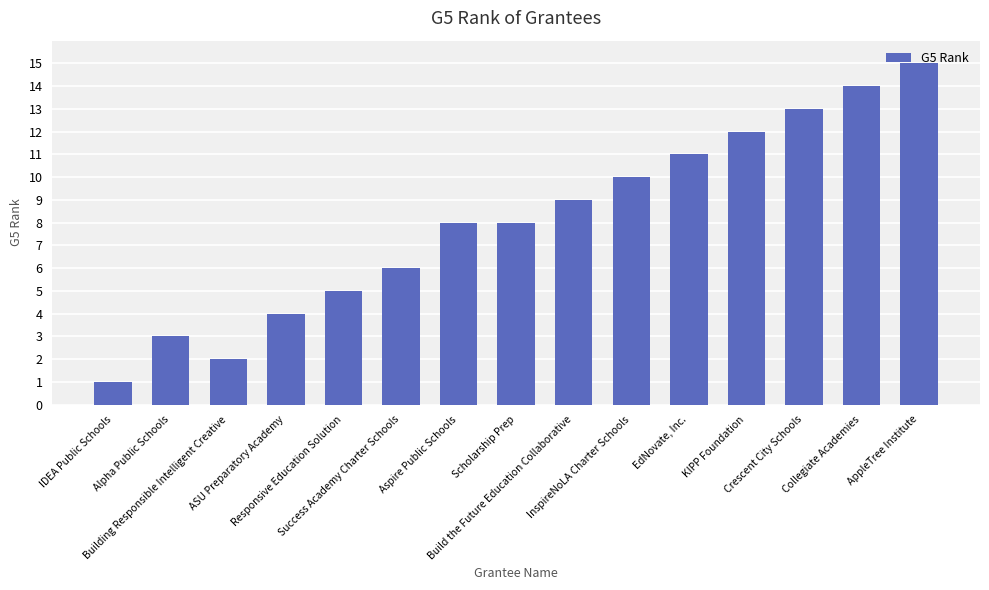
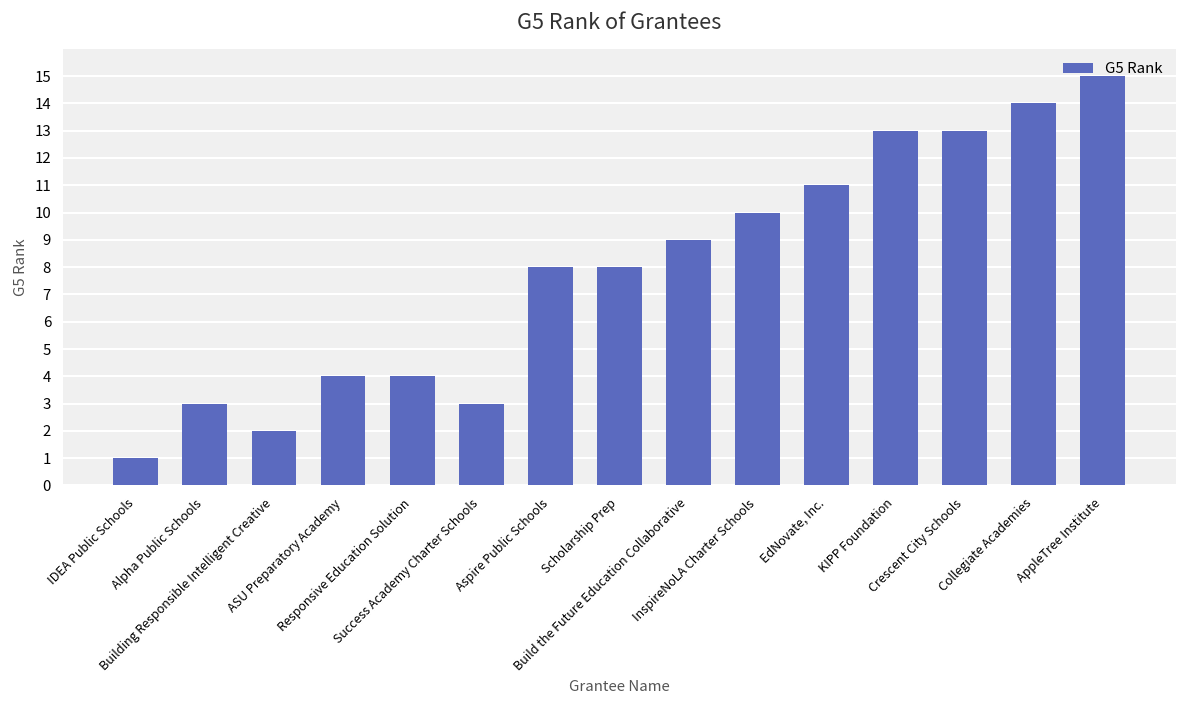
  {
    "IDEA Public Schools": 1,
    "Alpha Public Schools": 3,
    "Building Responsible Intelligent Creative": 2,
    "ASU Preparatory Academy": 4,
-   "Responsive Education Solution": 5,
-   "Success Academy Charter Schools": 6,
+   "Responsive Education Solution": 4,
+   "Success Academy Charter Schools": 3,
    "Aspire Public Schools": 8,
    "Scholarship Prep": 8,
    "Build the Future Education Collaborative": 9,
    "InspireNoLA Charter Schools": 10,
    "EdNovate, Inc.": 11,
-   "KIPP Foundation": 12,
+   "KIPP Foundation": 13,
    "Crescent City Schools": 13,
    "Collegiate Academies": 14,
    "AppleTree Institute": 15
  }
